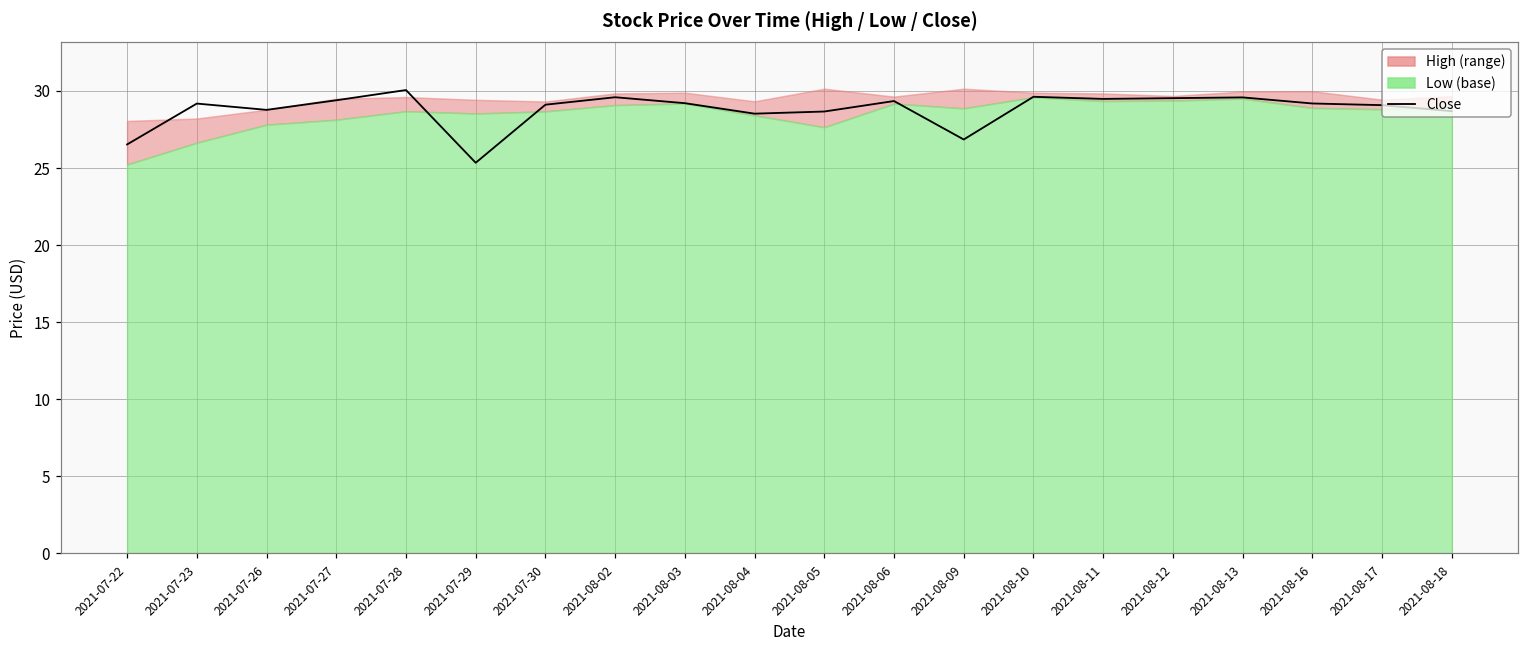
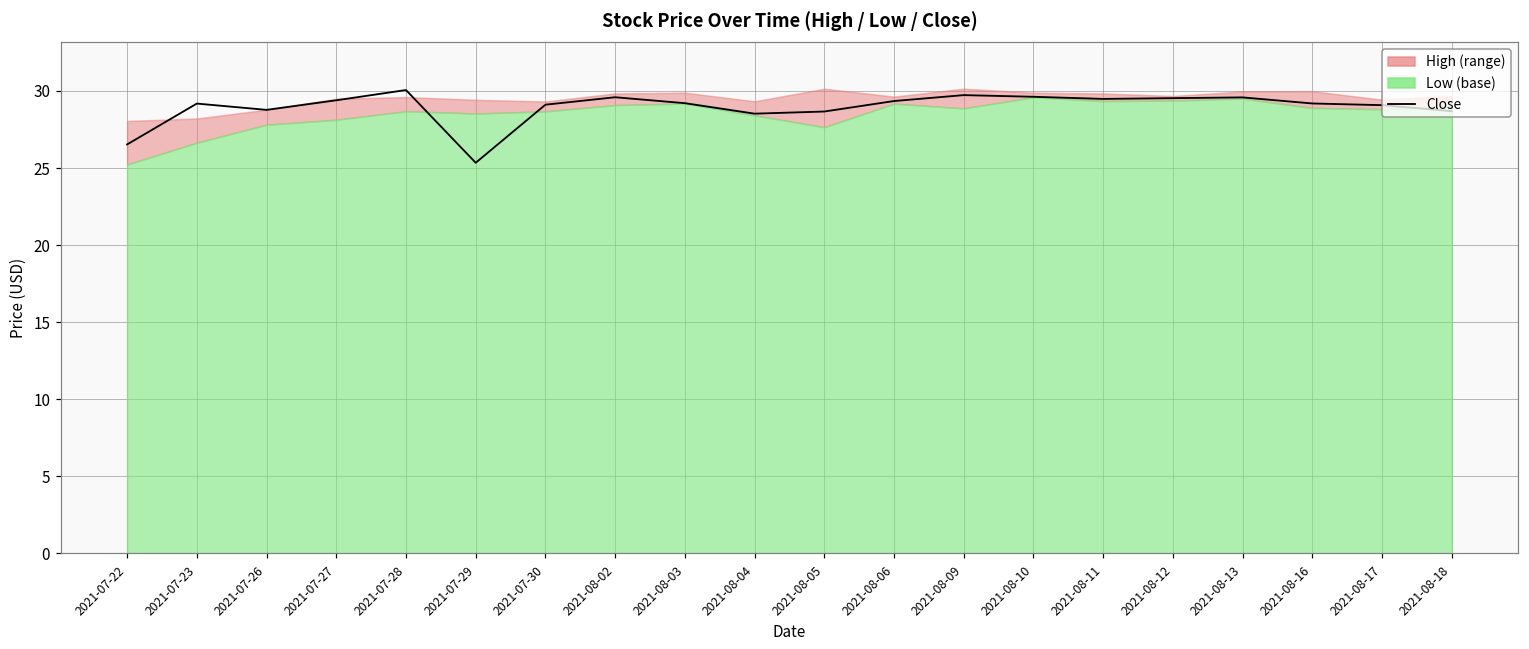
  {
    "Close": {
      "2021-07-22": 26.5,
      "2021-07-23": 29.2,
      "2021-07-28": 30.1,
      "2021-07-29": 25.3,
      "2021-07-30": 29.1,
      "2021-08-02": 29.6,
      "2021-08-05": 28.7,
-     "2021-08-09": 26.9,
+     "2021-08-09": 29.7,
      "2021-08-16": 29.2,
      "2021-08-17": 29.1
    }
  }
